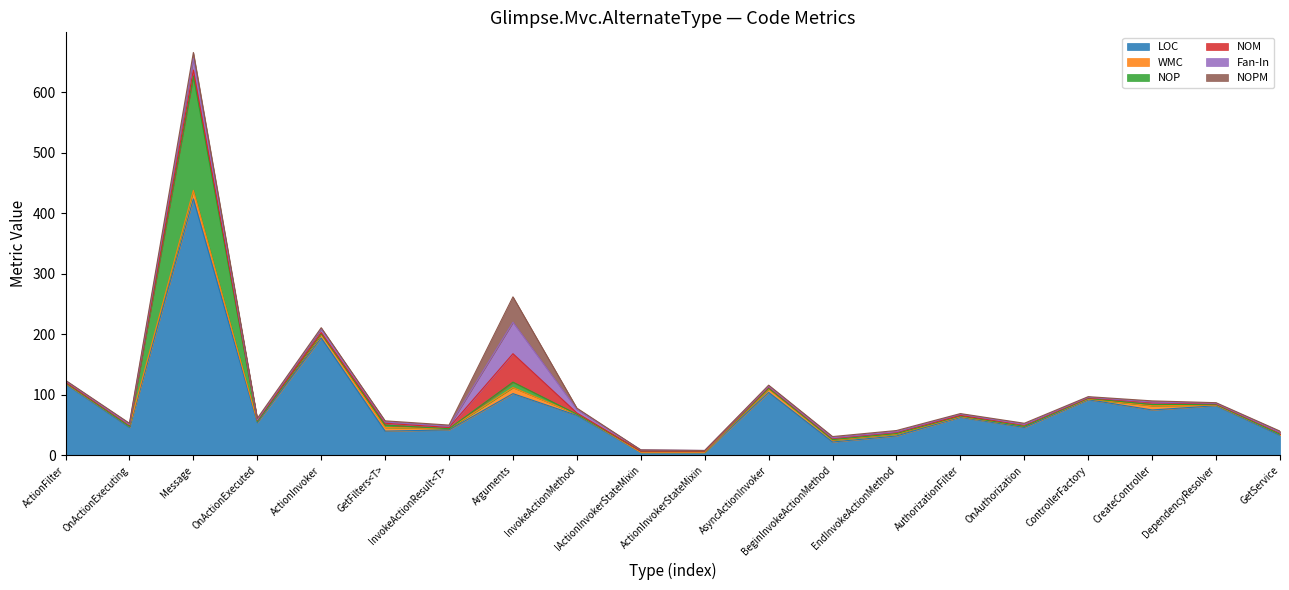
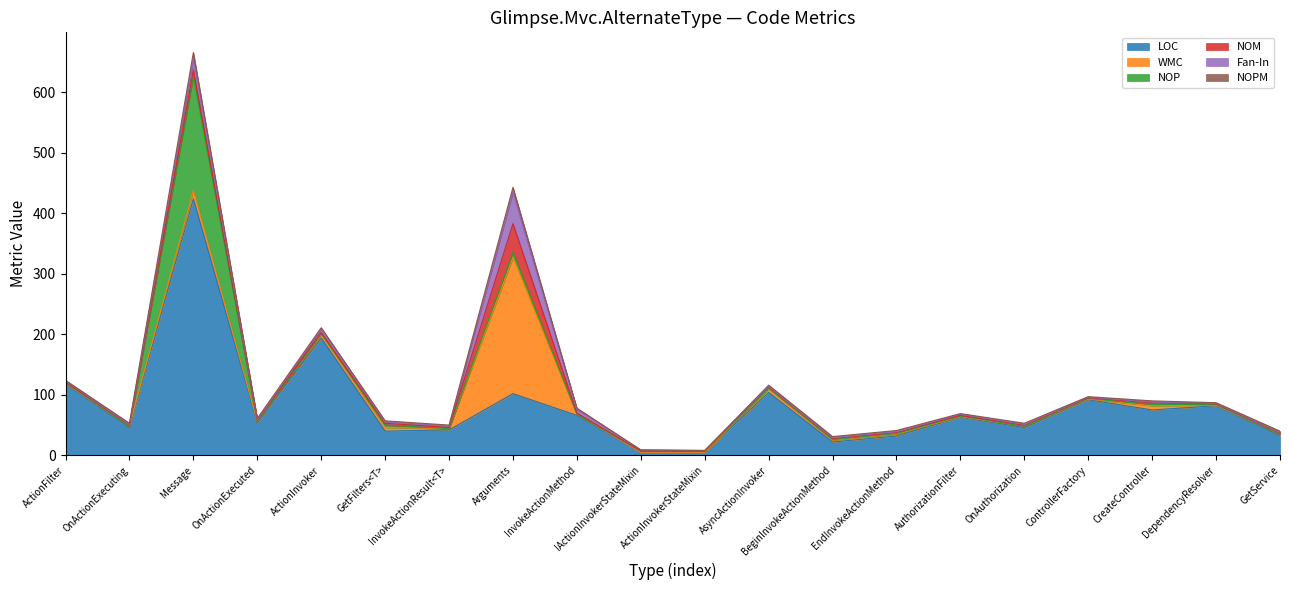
  {
    "LOC": {
      "Message": 420,
      "ActionInvoker": 190,
      "GetFilters<T>": 40,
      "Arguments": 100,
      "AsyncActionInvoker": 100,
      "CreateController": 80
    },
    "WMC": {
      "Message": 10,
-     "Arguments": 10
+     "Arguments": 230
    },
    "NOP": {
      "Message": 190,
      "Arguments": 10
    },
    "NOM": {
      "Message": 10,
      "Arguments": 50
    },
    "Fan-In": {
      "Message": 20,
      "Arguments": 50
    },
    "NOPM": {
      "Message": 10,
-     "Arguments": 40
+     "Arguments": 10
    }
  }
